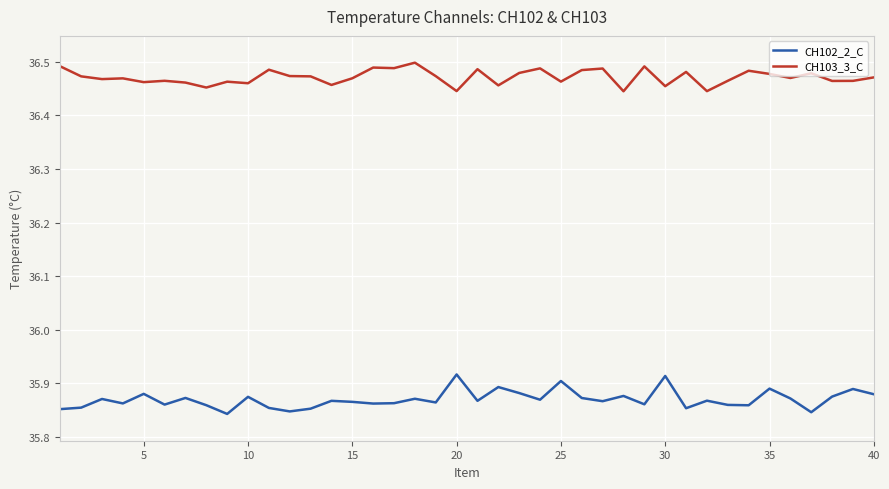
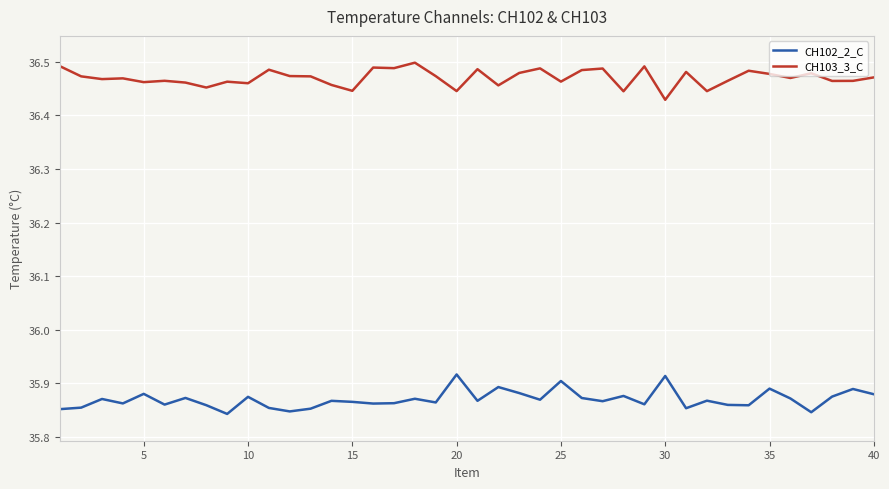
  {
    "CH102_2_C": {
      "5": 35.88,
      "10": 35.87,
      "15": 35.87,
      "20": 35.92,
      "25": 35.90,
      "30": 35.91,
      "35": 35.89,
      "40": 35.88
    },
    "CH103_3_C": {
      "5": 36.46,
      "10": 36.46,
-     "15": 36.47,
+     "15": 36.45,
      "20": 36.45,
      "25": 36.46,
-     "30": 36.45,
+     "30": 36.43,
      "40": 36.47
    }
  }
